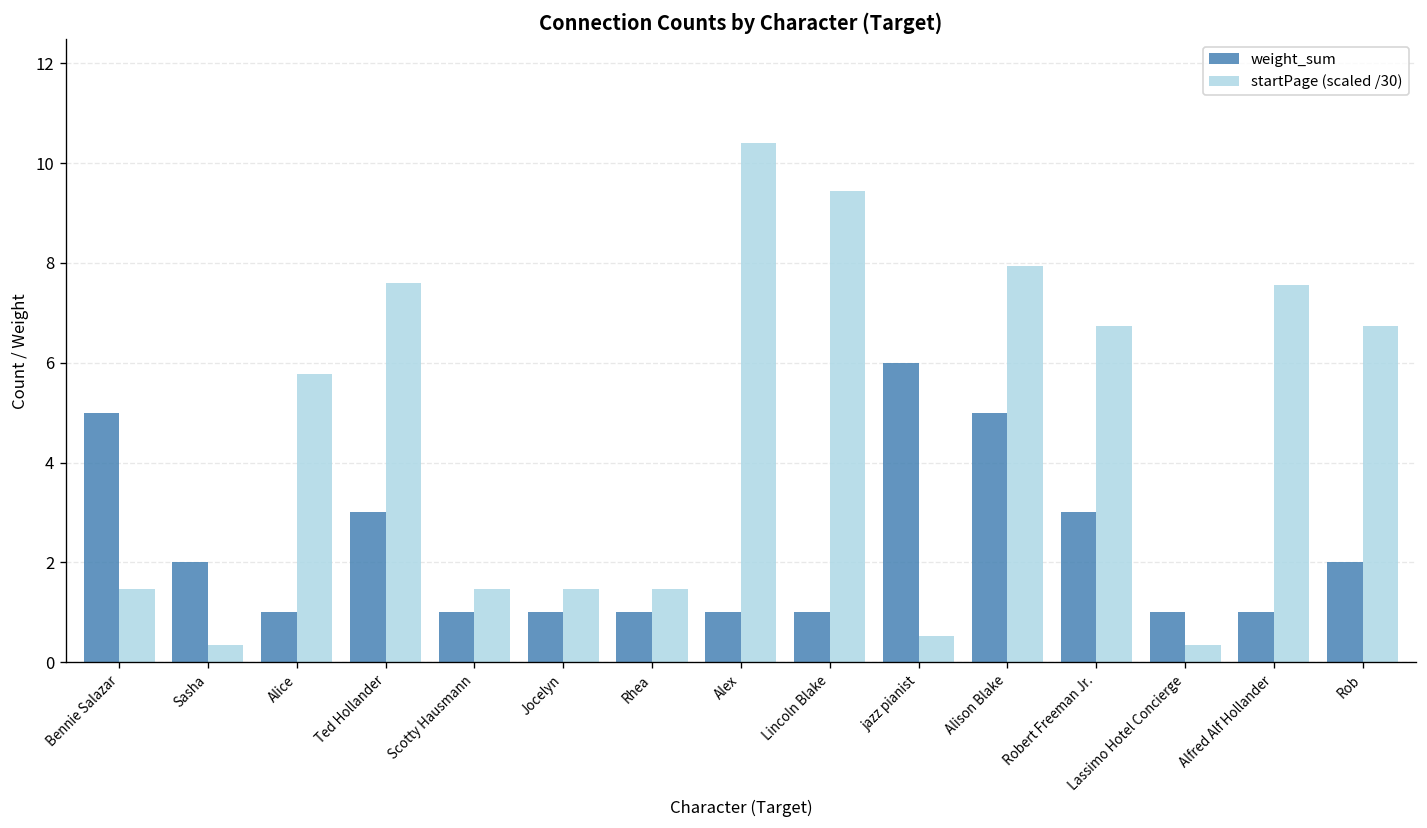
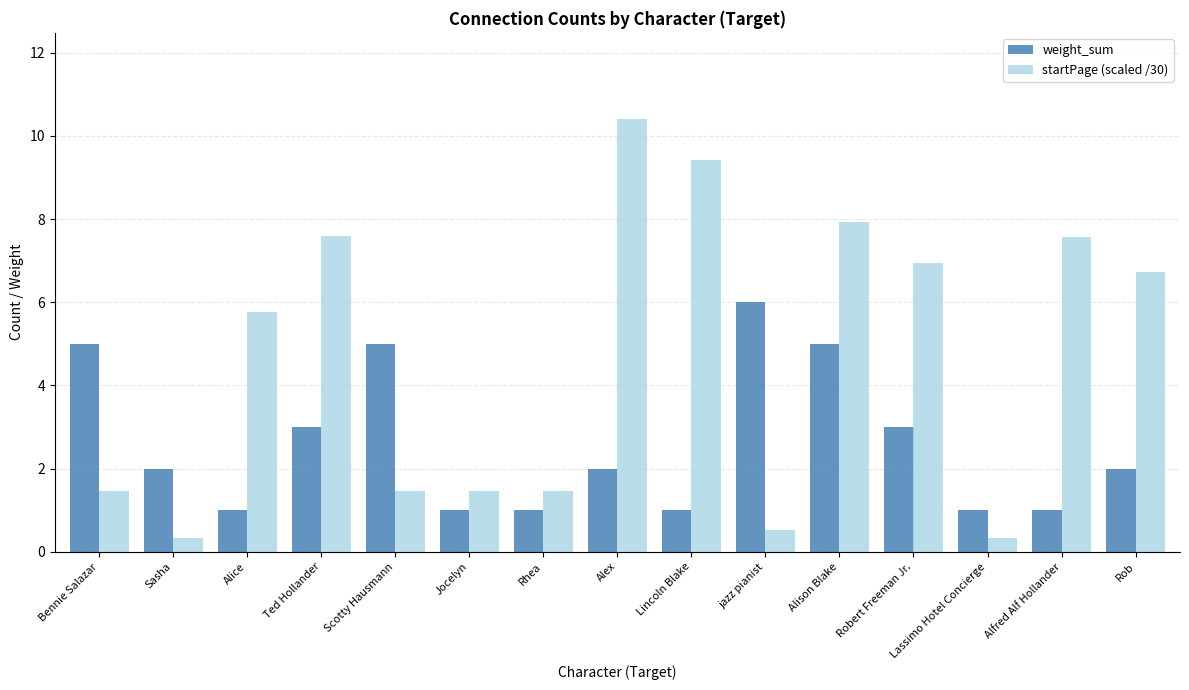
  {
    "weight_sum": {
      "Bennie Salazar": 5,
      "Sasha": 2,
      "Alice": 1,
      "Ted Hollander": 3,
-     "Scotty Hausmann": 1,
+     "Scotty Hausmann": 5,
      "Jocelyn": 1,
      "Rhea": 1,
-     "Alex": 1,
+     "Alex": 2,
      "Lincoln Blake": 1,
      "jazz pianist": 6,
      "Alison Blake": 5,
      "Robert Freeman Jr.": 3,
      "Lassimo Hotel Concierge": 1,
      "Alfred Alf Hollander": 1,
      "Rob": 2
    },
    "startPage (scaled /30)": {
      "Bennie Salazar": 1.5,
      "Sasha": 0.3,
      "Alice": 5.8,
      "Ted Hollander": 7.6,
      "Scotty Hausmann": 1.5,
      "Jocelyn": 1.5,
      "Rhea": 1.5,
      "Alex": 10.4,
      "Lincoln Blake": 9.4,
      "jazz pianist": 0.5,
      "Alison Blake": 7.9,
-     "Robert Freeman Jr.": 6.7,
+     "Robert Freeman Jr.": 6.9,
      "Lassimo Hotel Concierge": 0.3,
      "Alfred Alf Hollander": 7.6,
      "Rob": 6.7
    }
  }
